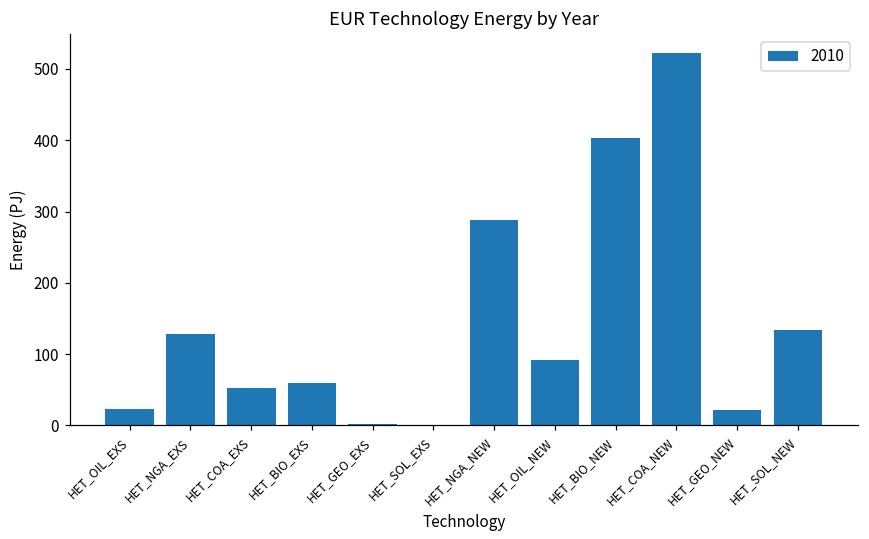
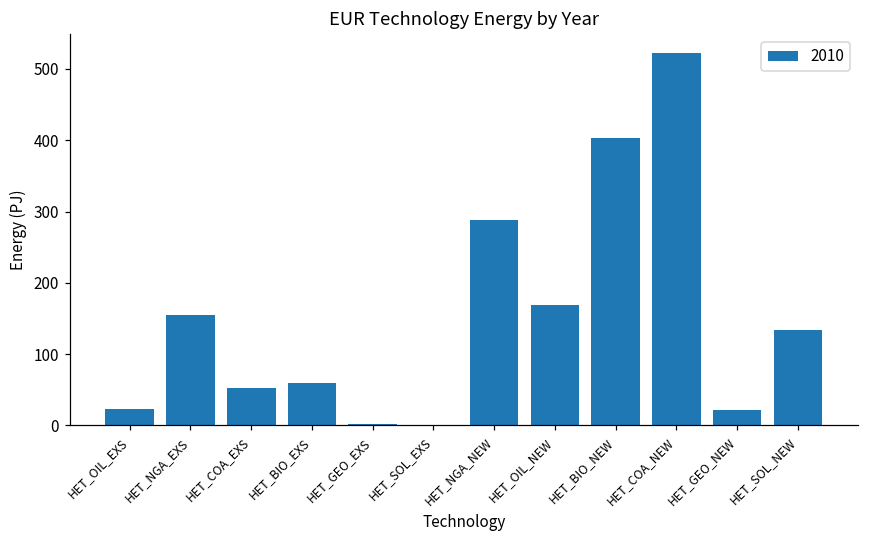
  {
    "HET_OIL_EXS": 20,
-   "HET_NGA_EXS": 130,
+   "HET_NGA_EXS": 150,
    "HET_COA_EXS": 50,
    "HET_BIO_EXS": 60,
    "HET_NGA_NEW": 290,
-   "HET_OIL_NEW": 90,
+   "HET_OIL_NEW": 170,
    "HET_BIO_NEW": 400,
    "HET_COA_NEW": 520,
    "HET_GEO_NEW": 20,
    "HET_SOL_NEW": 130
  }
